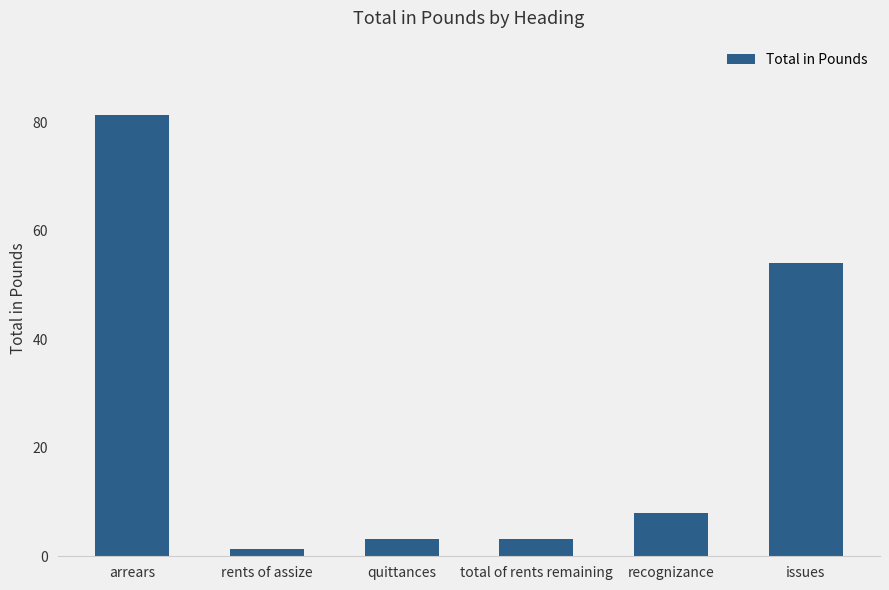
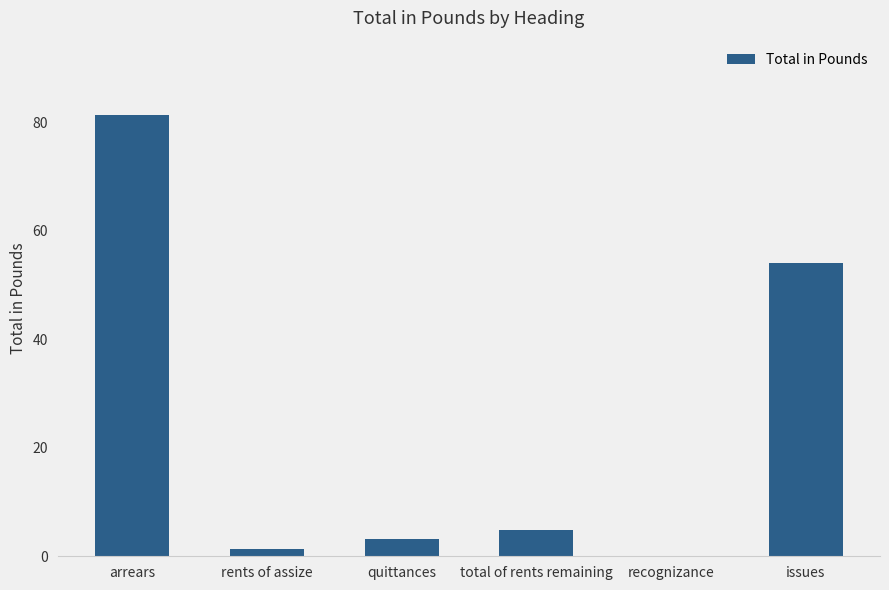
  {
    "arrears": 81,
    "rents of assize": 1,
    "quittances": 3,
-   "total of rents remaining": 3,
-   "recognizance": 8,
+   "total of rents remaining": 5,
+   "recognizance": 0,
    "issues": 54
  }
